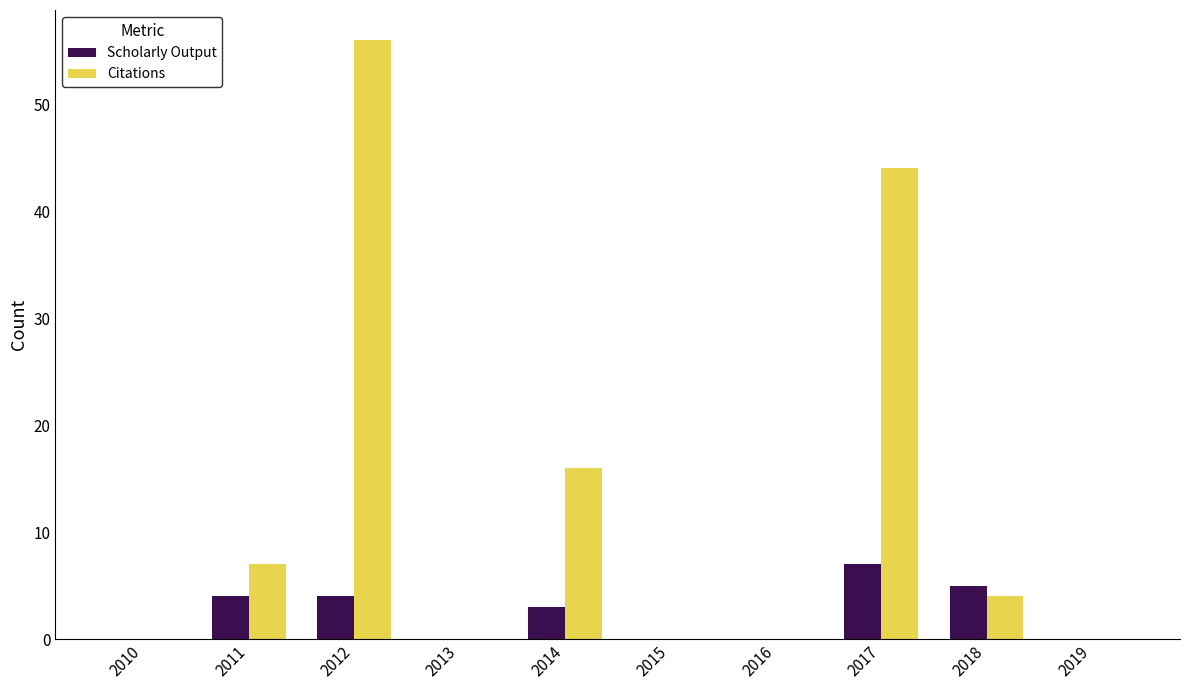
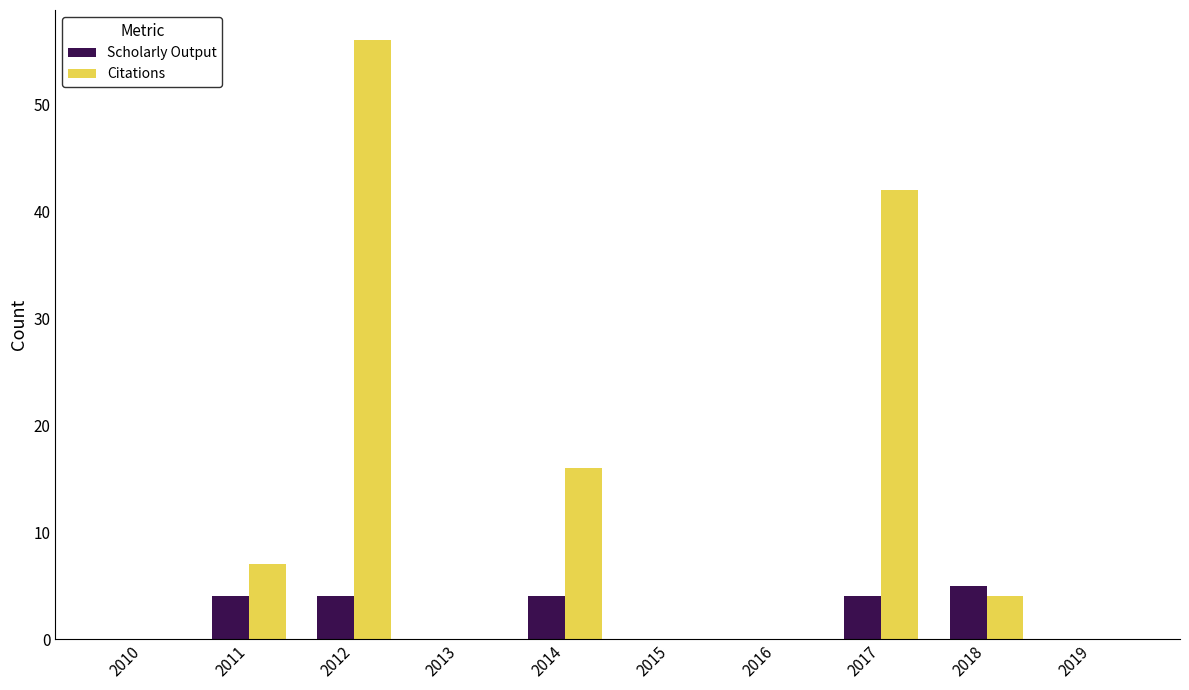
  {
    "Scholarly Output": {
      "2010": 0,
      "2011": 4,
      "2012": 4,
      "2013": 0,
-     "2014": 3,
+     "2014": 4,
      "2015": 0,
      "2016": 0,
-     "2017": 7,
+     "2017": 4,
      "2018": 5,
      "2019": 0
    },
    "Citations": {
      "2010": 0,
      "2011": 7,
      "2012": 56,
      "2013": 0,
      "2014": 16,
      "2015": 0,
      "2016": 0,
-     "2017": 44,
+     "2017": 42,
      "2018": 4,
      "2019": 0
    }
  }
